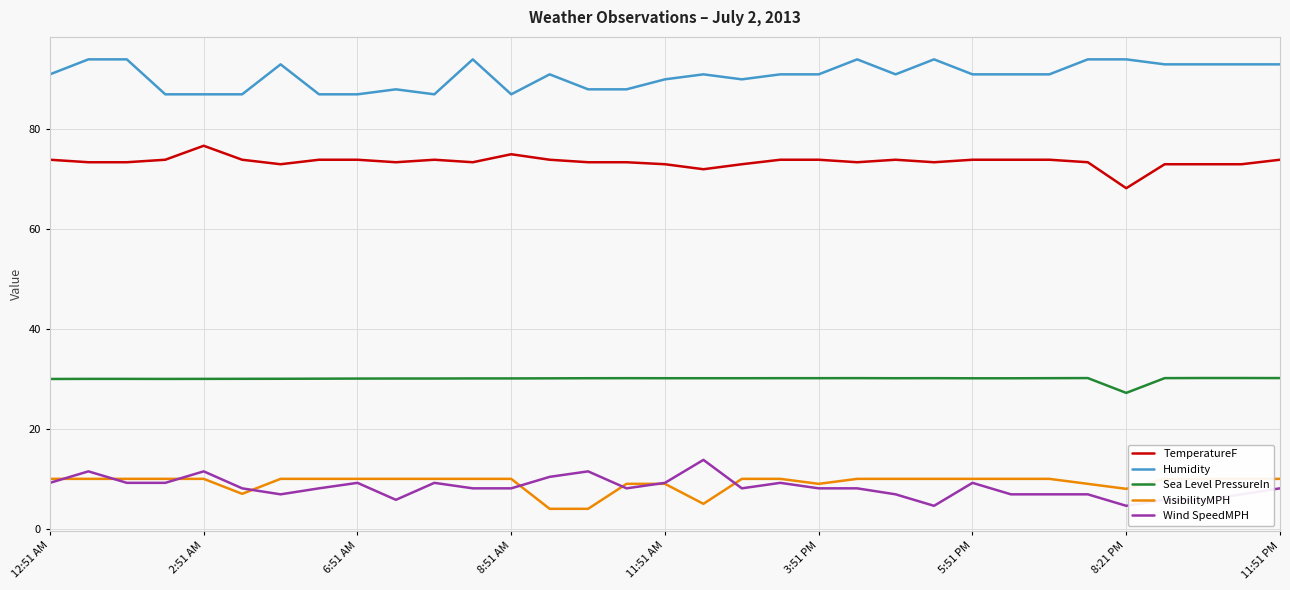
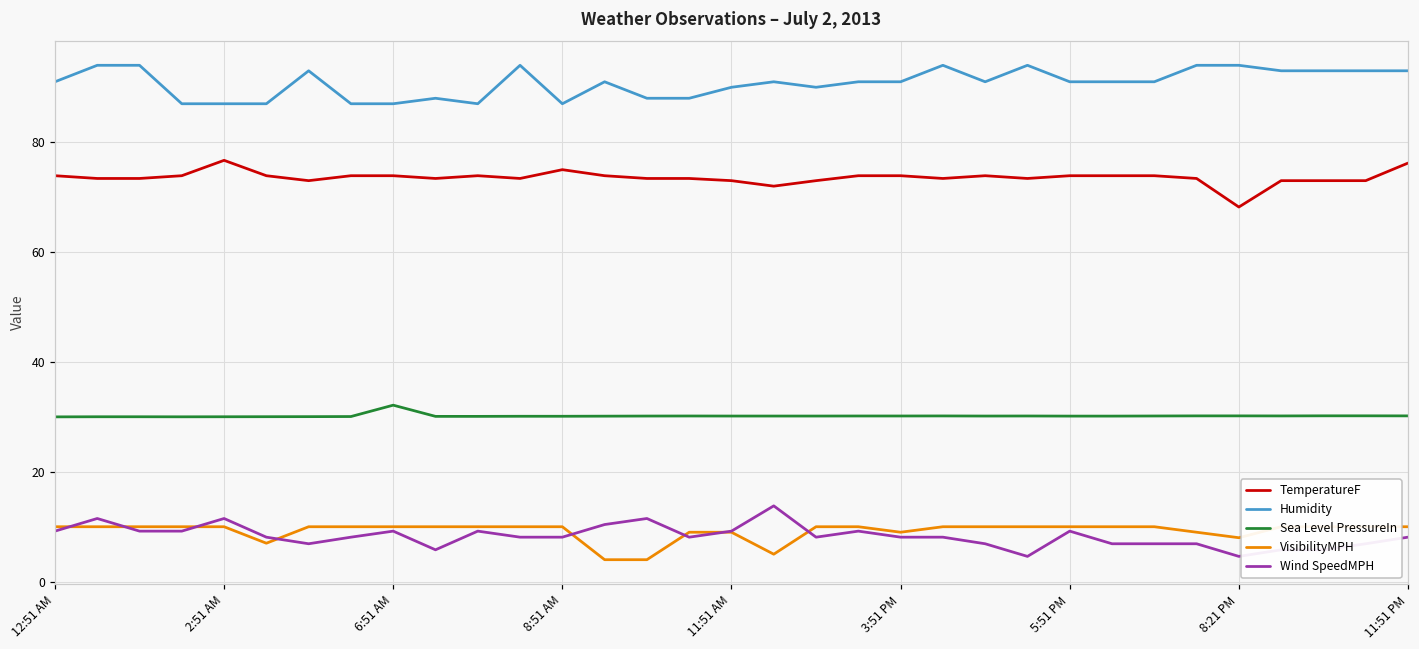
  {
    "TemperatureF": {
      "12:51 AM": 74,
      "2:51 AM": 77,
      "6:51 AM": 74,
      "8:51 AM": 75,
      "11:51 AM": 73,
      "3:51 PM": 74,
      "5:51 PM": 74,
      "8:21 PM": 68,
-     "11:51 PM": 74
+     "11:51 PM": 76
    },
    "Humidity": {
      "12:51 AM": 91,
      "2:51 AM": 87,
      "6:51 AM": 87,
      "8:51 AM": 87,
      "11:51 AM": 90,
      "3:51 PM": 91,
      "5:51 PM": 91,
      "8:21 PM": 94,
      "11:51 PM": 93
    },
    "Sea Level PressureIn": {
      "12:51 AM": 30,
      "2:51 AM": 30,
-     "6:51 AM": 30,
+     "6:51 AM": 32,
      "8:51 AM": 30,
      "11:51 AM": 30,
      "3:51 PM": 30,
      "5:51 PM": 30,
-     "8:21 PM": 27,
+     "8:21 PM": 30,
      "11:51 PM": 30
    },
    "VisibilityMPH": {
      "12:51 AM": 10,
      "2:51 AM": 10,
      "6:51 AM": 10,
      "8:51 AM": 10,
      "3:51 PM": 9,
      "5:51 PM": 10,
      "8:21 PM": 8,
      "11:51 PM": 10
    },
    "Wind SpeedMPH": {
      "12:51 AM": 9,
      "2:51 AM": 12,
      "6:51 AM": 9,
      "8:51 AM": 8,
      "3:51 PM": 8,
      "5:51 PM": 9,
      "8:21 PM": 5,
      "11:51 PM": 8
    }
  }
